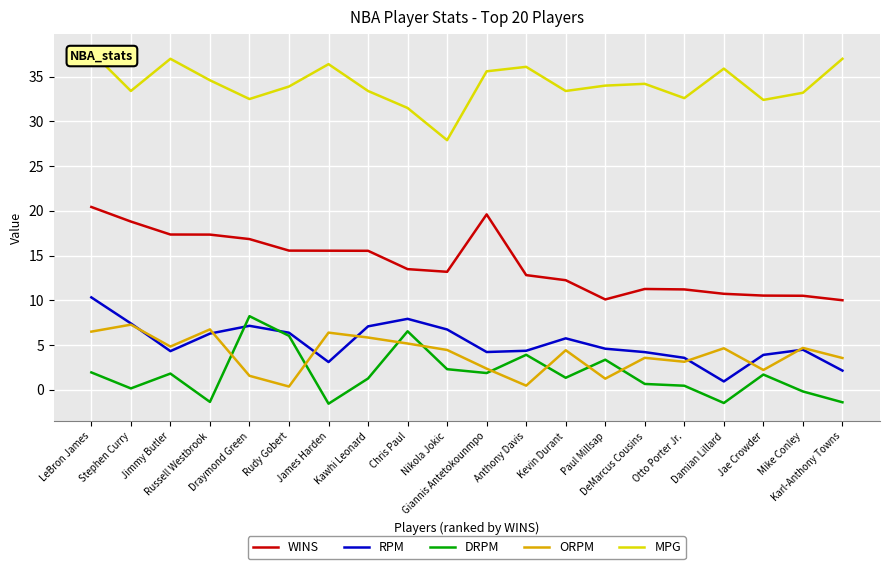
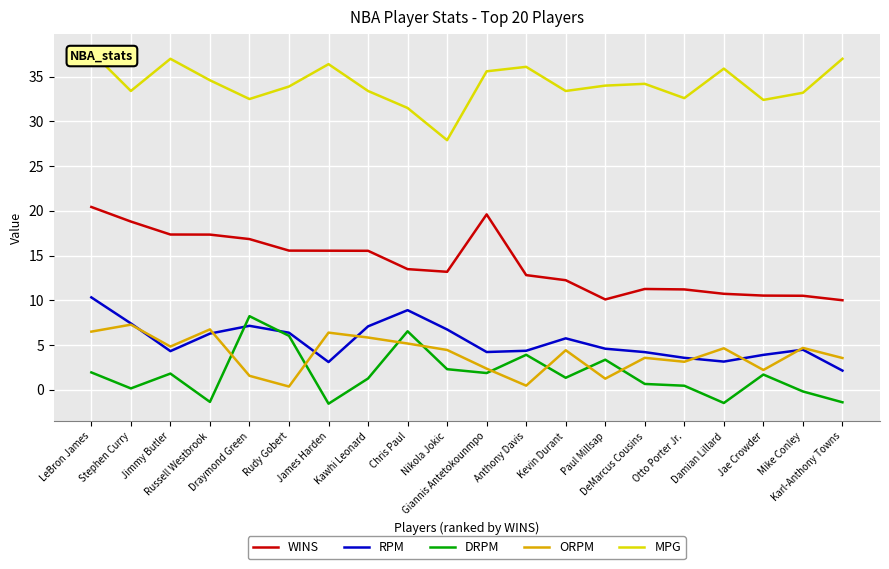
  {
    "WINS": {
      "LeBron James": 20,
      "Stephen Curry": 19,
      "Jimmy Butler": 17,
      "Russell Westbrook": 17,
      "Draymond Green": 17,
      "Rudy Gobert": 16,
      "James Harden": 16,
      "Kawhi Leonard": 16,
      "Chris Paul": 13,
      "Nikola Jokic": 13,
      "Giannis Antetokounmpo": 20,
      "Anthony Davis": 13,
      "Kevin Durant": 12,
      "Paul Millsap": 10,
      "DeMarcus Cousins": 11,
      "Otto Porter Jr.": 11,
      "Damian Lillard": 11,
      "Jae Crowder": 11,
      "Mike Conley": 11,
      "Karl-Anthony Towns": 10
    },
    "RPM": {
      "LeBron James": 10,
      "Jimmy Butler": 4,
      "Russell Westbrook": 6,
      "Draymond Green": 7,
      "Rudy Gobert": 6,
      "James Harden": 3,
      "Kawhi Leonard": 7,
-     "Chris Paul": 8,
+     "Chris Paul": 9,
      "Nikola Jokic": 7,
      "Giannis Antetokounmpo": 4,
      "Anthony Davis": 4,
      "Kevin Durant": 6,
      "Paul Millsap": 5,
      "DeMarcus Cousins": 4,
      "Otto Porter Jr.": 4,
-     "Damian Lillard": 1,
+     "Damian Lillard": 3,
      "Jae Crowder": 4,
      "Karl-Anthony Towns": 2
    },
    "DRPM": {
      "LeBron James": 2,
      "Stephen Curry": 0,
      "Jimmy Butler": 2,
      "Russell Westbrook": -1,
      "Draymond Green": 8,
      "Rudy Gobert": 6,
      "James Harden": -2,
      "Kawhi Leonard": 1,
      "Chris Paul": 7,
      "Nikola Jokic": 2,
      "Giannis Antetokounmpo": 2,
      "Anthony Davis": 4,
      "Kevin Durant": 1,
      "Paul Millsap": 3,
      "DeMarcus Cousins": 1,
      "Otto Porter Jr.": 0,
      "Damian Lillard": -1,
      "Jae Crowder": 2,
      "Mike Conley": 0,
      "Karl-Anthony Towns": -1
    }
  }
